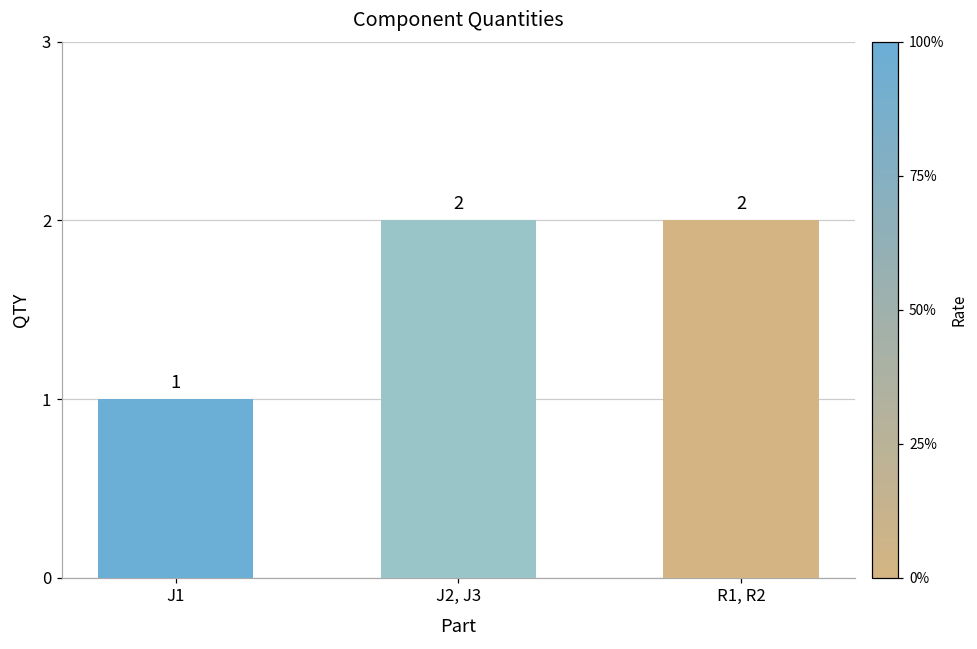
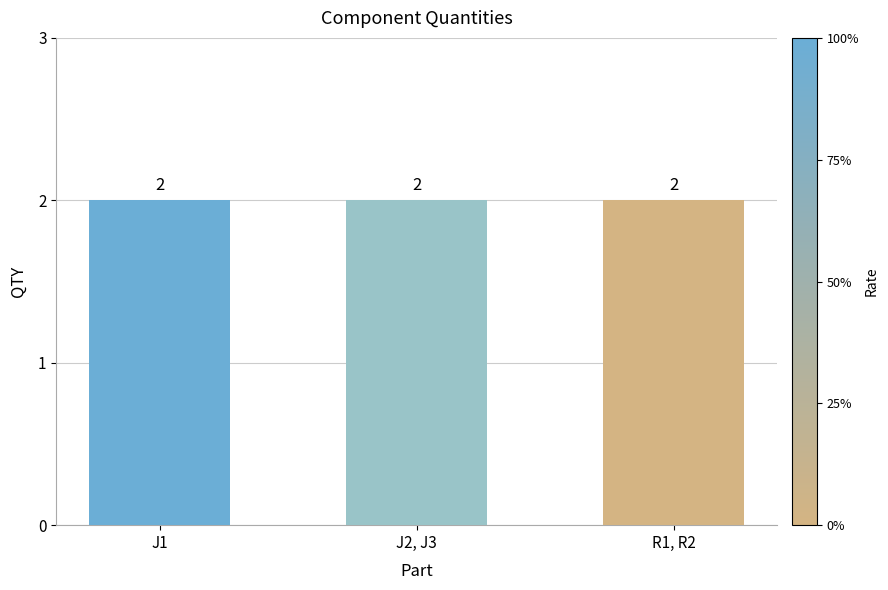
  {
-   "J1": 1,
+   "J1": 2,
    "J2, J3": 2,
    "R1, R2": 2
  }
